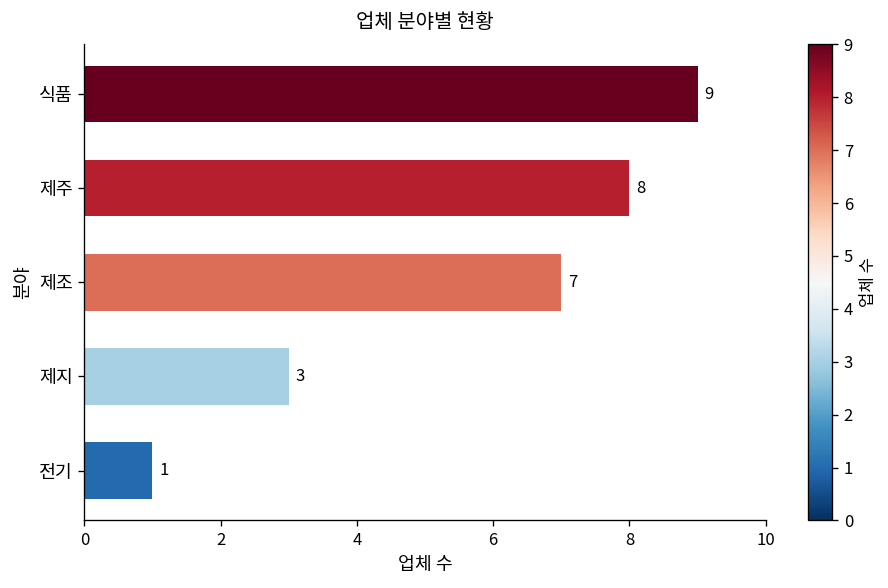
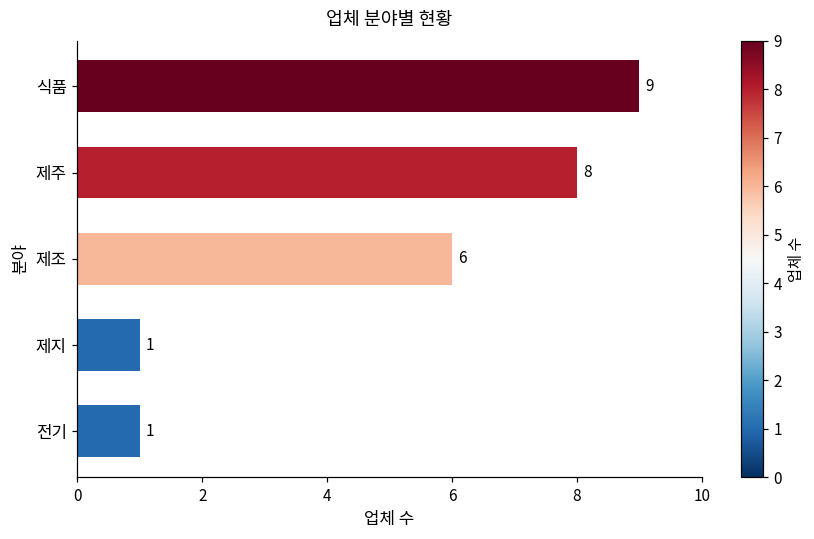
  {
    "식품": 9,
    "제주": 8,
-   "제조": 7,
-   "제지": 3,
+   "제조": 6,
+   "제지": 1,
    "전기": 1
  }
